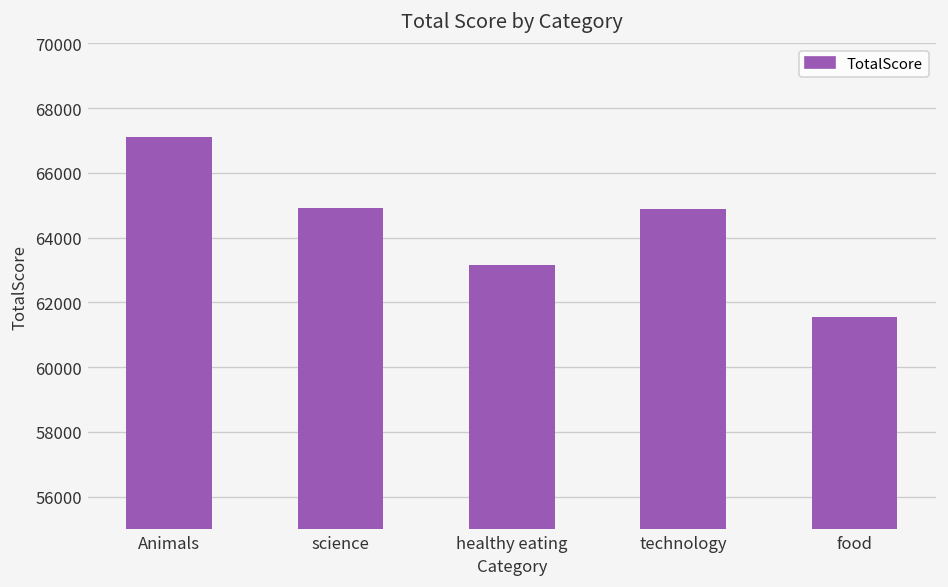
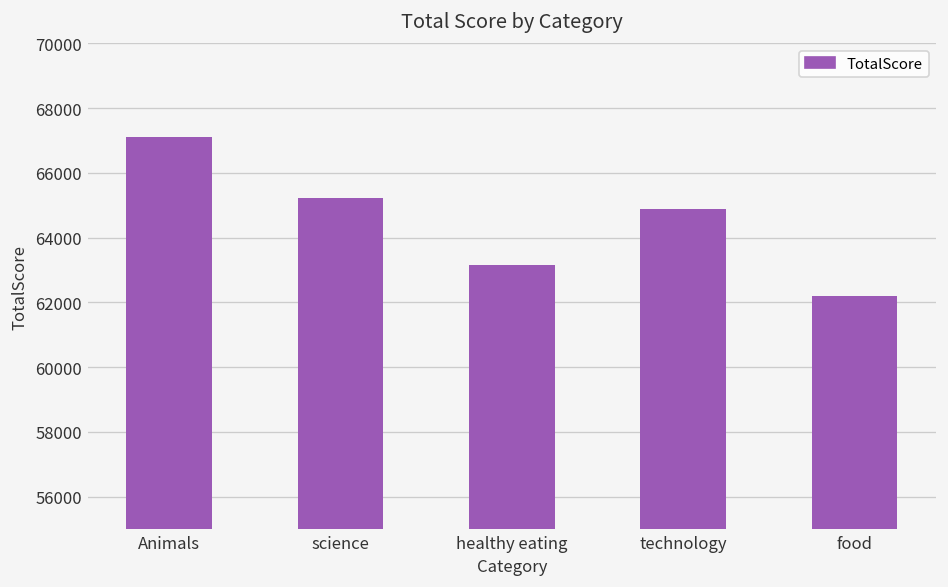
  {
    "Animals": 67100,
-   "science": 64900,
+   "science": 65200,
    "healthy eating": 63100,
    "technology": 64900,
-   "food": 61500
+   "food": 62200
  }
